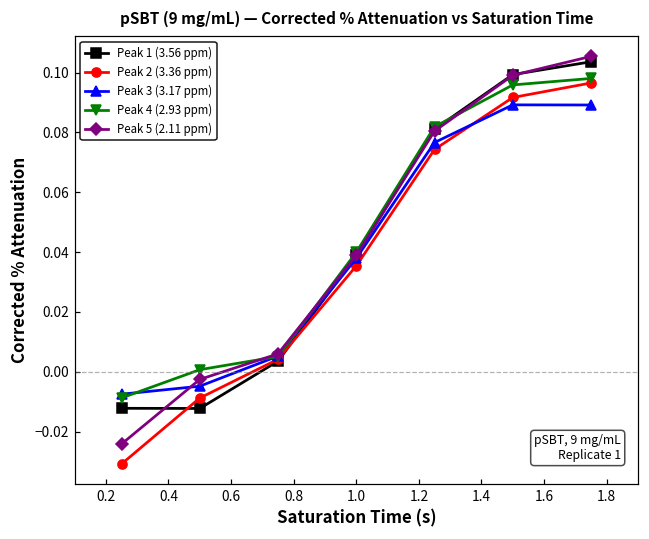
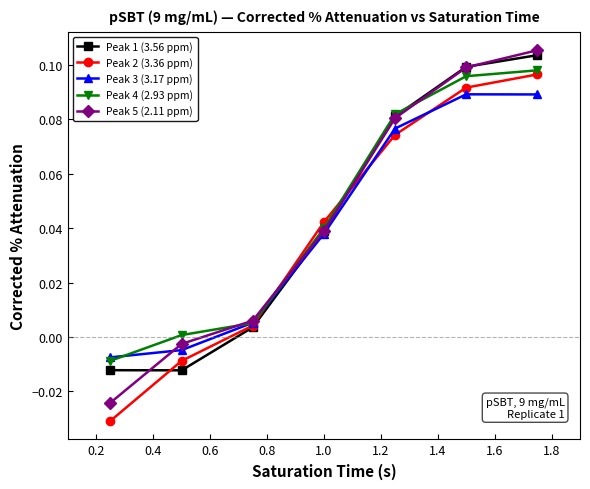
  {
    "Peak 2 (3.36 ppm)": {
-     "1.0": 0.035
+     "1.0": 0.042
    },
    "Peak 4 (2.93 ppm)": {
      "1.0": 0.040
    }
  }
